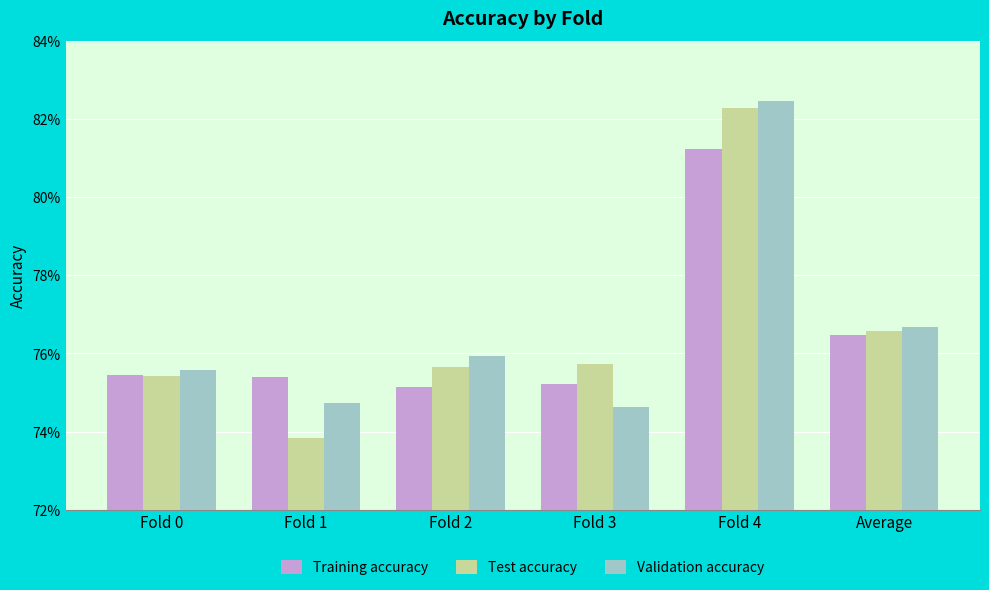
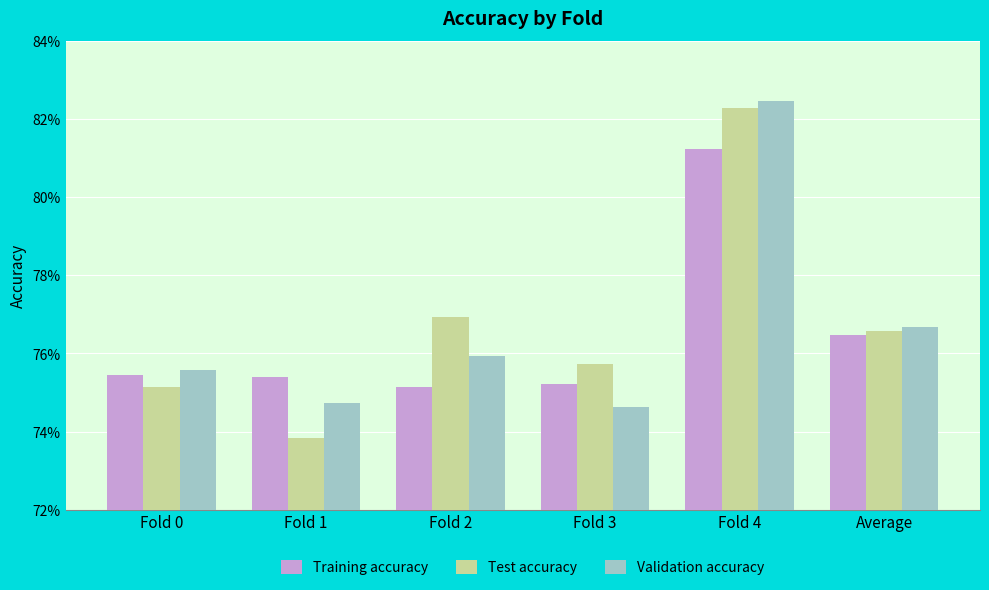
  {
    "Test accuracy": {
-     "Fold 0": "75.4%",
+     "Fold 0": "75.1%",
      "Fold 1": "73.8%",
-     "Fold 2": "75.7%",
+     "Fold 2": "76.9%",
      "Fold 3": "75.7%",
      "Fold 4": "82.3%",
      "Average": "76.6%"
    }
  }
